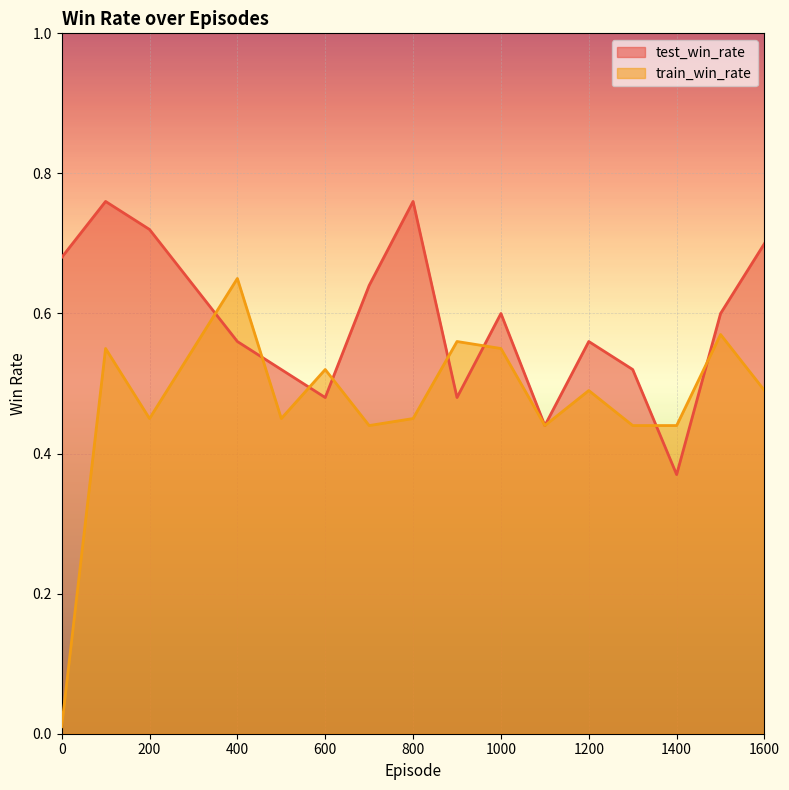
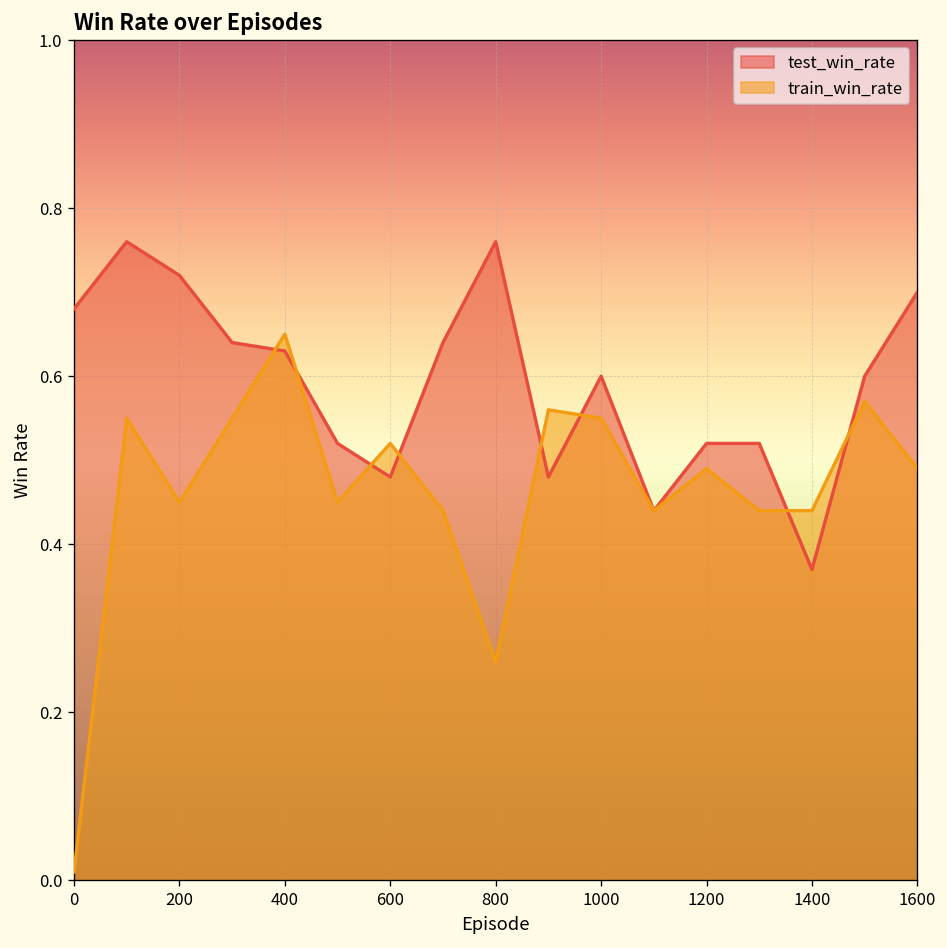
  {
    "test_win_rate": {
      "0": 0.68,
      "200": 0.72,
-     "400": 0.56,
+     "400": 0.63,
      "600": 0.48,
      "800": 0.76,
      "1000": 0.60,
-     "1200": 0.56,
+     "1200": 0.52,
      "1400": 0.37,
      "1600": 0.70
    },
    "train_win_rate": {
      "0": 0.01,
      "200": 0.45,
      "400": 0.65,
      "600": 0.52,
-     "800": 0.45,
+     "800": 0.26,
      "1000": 0.55,
      "1200": 0.49,
      "1400": 0.44,
      "1600": 0.49
    }
  }
